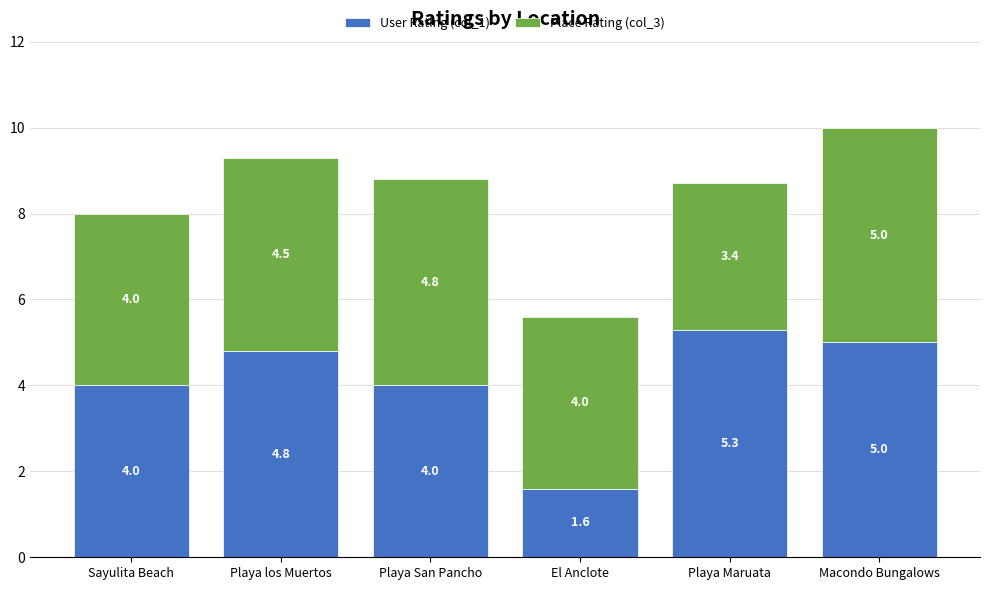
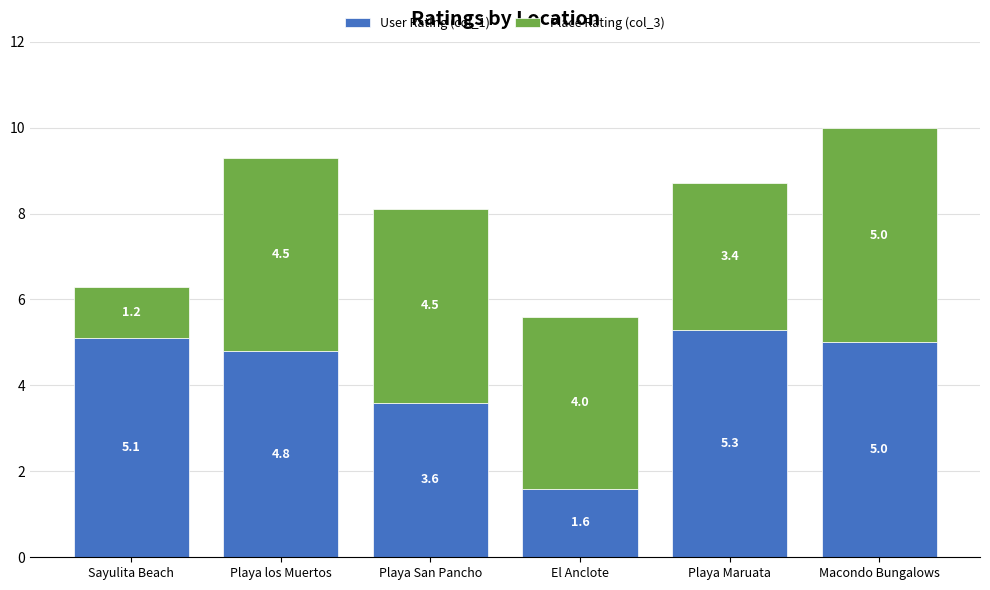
  {
    "User Rating (col_1)": {
-     "Sayulita Beach": 4.0,
+     "Sayulita Beach": 5.1,
      "Playa los Muertos": 4.8,
-     "Playa San Pancho": 4.0,
+     "Playa San Pancho": 3.6,
      "El Anclote": 1.6,
      "Playa Maruata": 5.3,
      "Macondo Bungalows": 5.0
    },
    "Place Rating (col_3)": {
-     "Sayulita Beach": 4.0,
+     "Sayulita Beach": 1.2,
      "Playa los Muertos": 4.5,
-     "Playa San Pancho": 4.8,
+     "Playa San Pancho": 4.5,
      "El Anclote": 4.0,
      "Playa Maruata": 3.4,
      "Macondo Bungalows": 5.0
    }
  }
